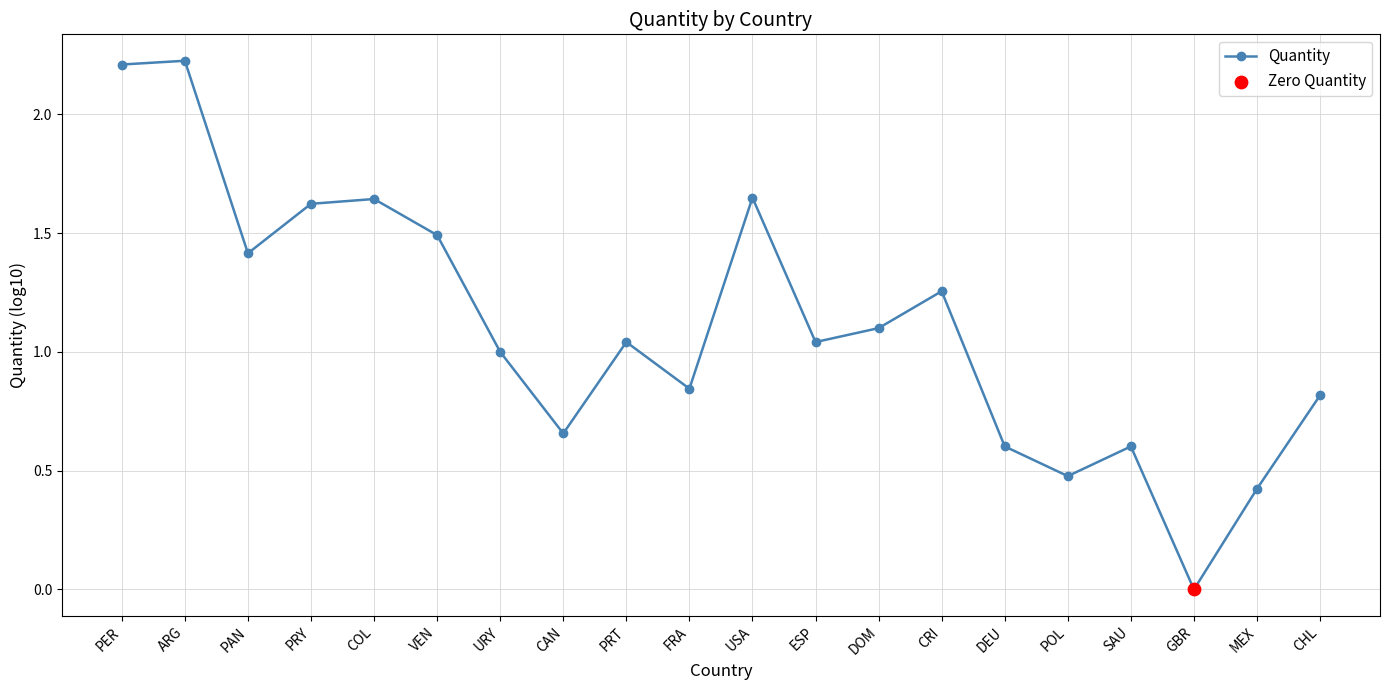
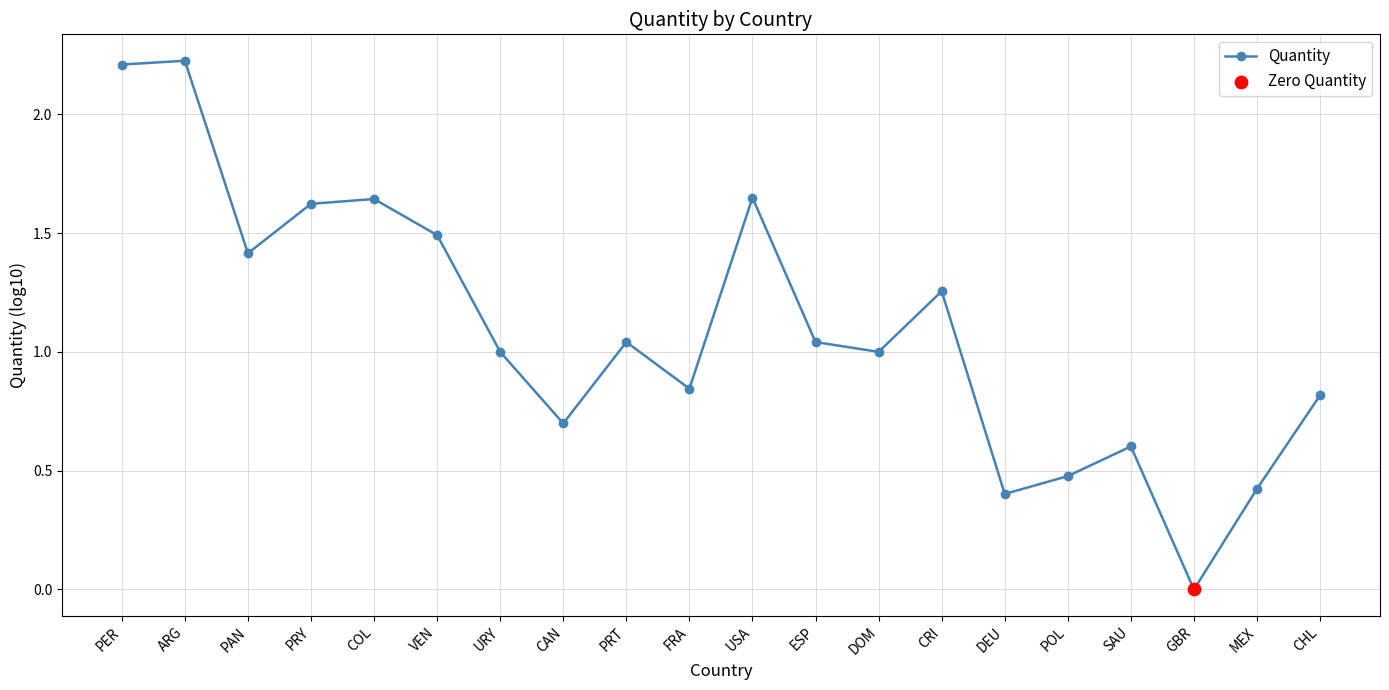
  {
    "Quantity": {
      "PER": 2.21,
      "ARG": 2.23,
      "PAN": 1.41,
      "PRY": 1.62,
      "COL": 1.64,
      "VEN": 1.49,
      "URY": 1.00,
-     "CAN": 0.66,
+     "CAN": 0.70,
      "PRT": 1.04,
      "FRA": 0.85,
      "USA": 1.65,
      "ESP": 1.04,
-     "DOM": 1.1,
+     "DOM": 1.0,
      "CRI": 1.26,
-     "DEU": 0.60,
+     "DEU": 0.40,
      "POL": 0.48,
      "SAU": 0.60,
      "MEX": 0.42,
      "CHL": 0.82
    }
  }
